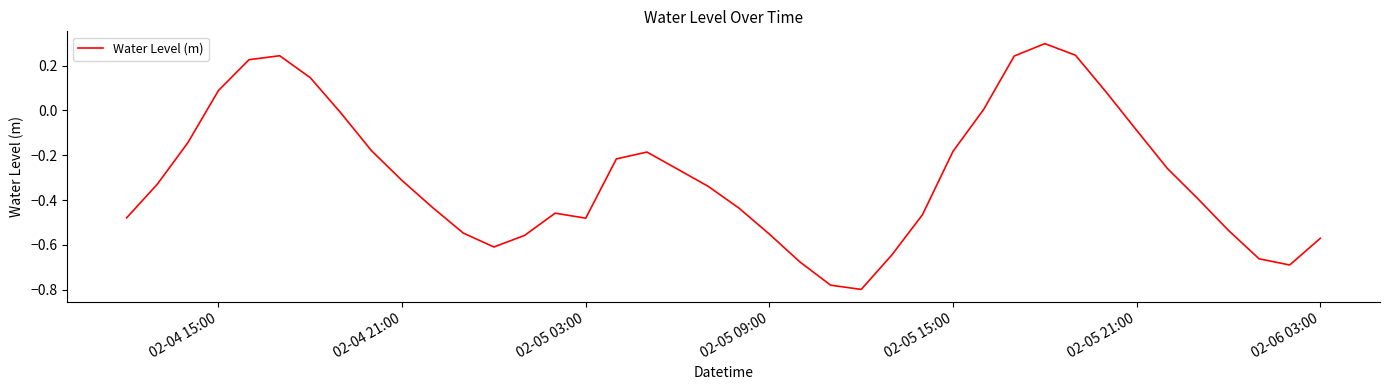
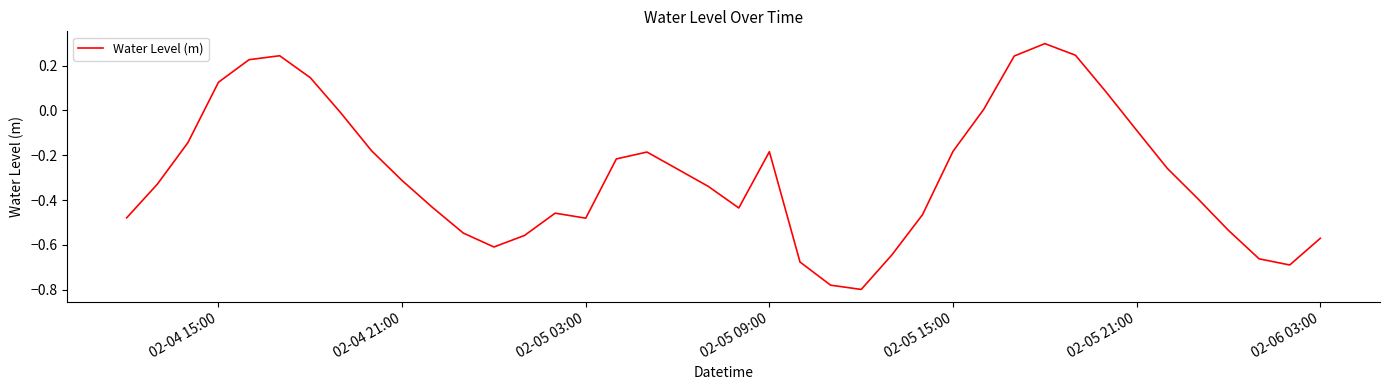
  {
-   "02-04 15:00": 0.09,
+   "02-04 15:00": 0.13,
    "02-04 21:00": -0.31,
    "02-05 03:00": -0.48,
-   "02-05 09:00": -0.55,
+   "02-05 09:00": -0.18,
    "02-05 15:00": -0.18,
    "02-05 21:00": -0.09,
    "02-06 03:00": -0.57
  }
